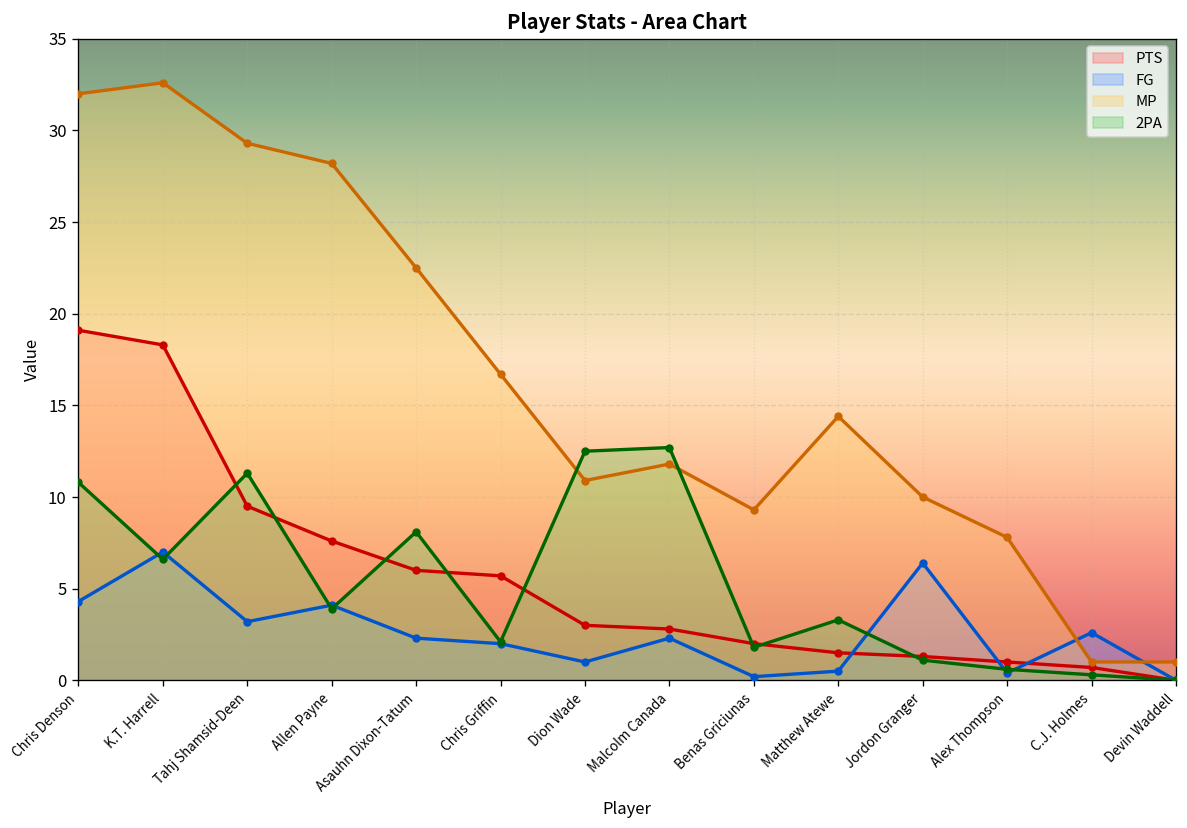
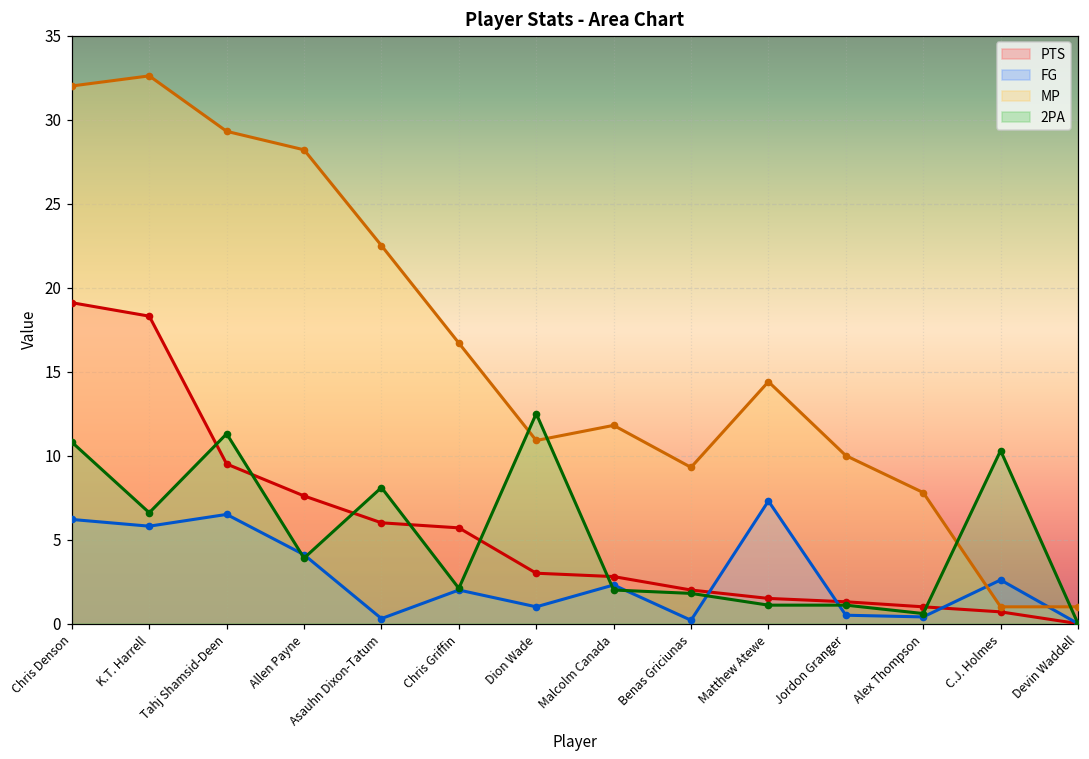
  {
    "FG": {
-     "Chris Denson": 4.3,
-     "K.T. Harrell": 7.0,
-     "Tahj Shamsid-Deen": 3.2,
+     "Chris Denson": 6.2,
+     "K.T. Harrell": 5.8,
+     "Tahj Shamsid-Deen": 6.5,
      "Allen Payne": 4.1,
-     "Asauhn Dixon-Tatum": 2.3,
+     "Asauhn Dixon-Tatum": 0.3,
      "Dion Wade": 1.0,
      "Malcolm Canada": 2.3,
      "Benas Griciunas": 0.2,
-     "Matthew Atewe": 0.5,
-     "Jordon Granger": 6.4,
+     "Matthew Atewe": 7.3,
+     "Jordon Granger": 0.5,
      "Alex Thompson": 0.4,
      "C.J. Holmes": 2.6
    },
    "2PA": {
      "Chris Denson": 10.8,
      "K.T. Harrell": 6.6,
      "Tahj Shamsid-Deen": 11.3,
      "Allen Payne": 3.9,
      "Asauhn Dixon-Tatum": 8.1,
      "Dion Wade": 12.5,
-     "Malcolm Canada": 12.7,
+     "Malcolm Canada": 2.0,
      "Benas Griciunas": 1.8,
-     "Matthew Atewe": 3.3,
+     "Matthew Atewe": 1.1,
      "Jordon Granger": 1.1,
      "Alex Thompson": 0.6,
-     "C.J. Holmes": 0.3
+     "C.J. Holmes": 10.3
    }
  }
